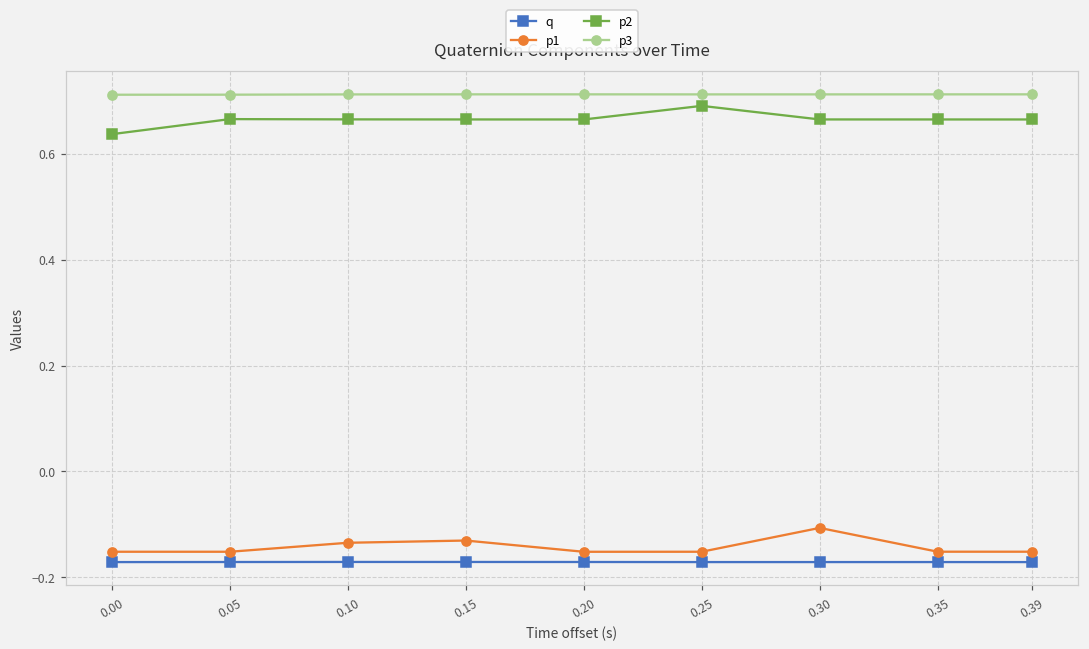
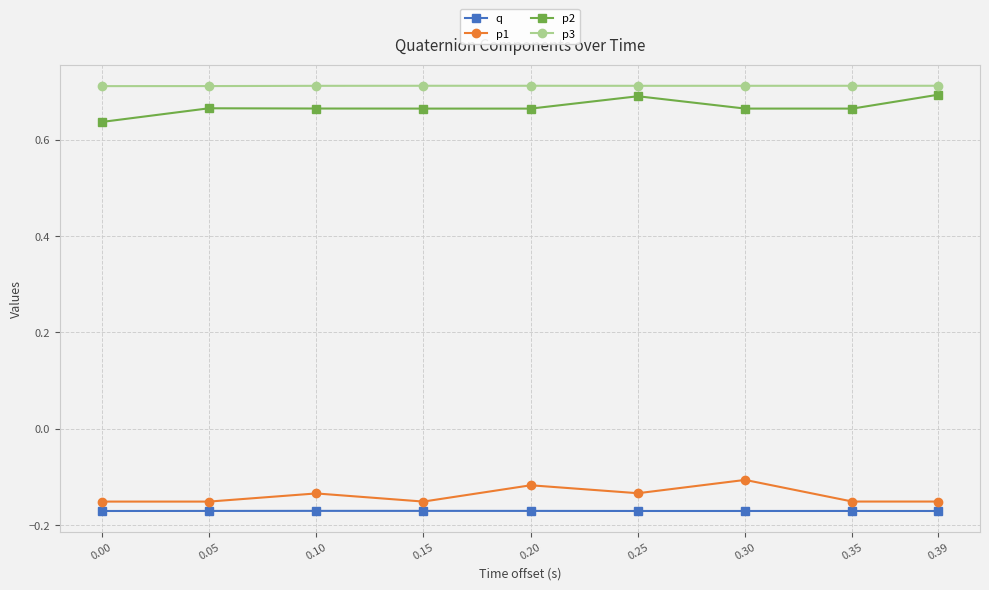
  {
    "q": {
      "0.00": -0.17,
      "0.05": -0.17,
      "0.10": -0.17,
      "0.15": -0.17,
      "0.20": -0.17,
      "0.25": -0.17,
      "0.30": -0.17,
      "0.35": -0.17,
      "0.39": -0.17
    },
    "p1": {
      "0.00": -0.15,
      "0.05": -0.15,
      "0.10": -0.13,
-     "0.15": -0.13,
-     "0.20": -0.15,
-     "0.25": -0.15,
+     "0.15": -0.15,
+     "0.20": -0.12,
+     "0.25": -0.13,
      "0.30": -0.11,
      "0.35": -0.15,
      "0.39": -0.15
    },
    "p2": {
      "0.00": 0.64,
      "0.05": 0.67,
      "0.10": 0.66,
      "0.15": 0.66,
      "0.20": 0.66,
      "0.25": 0.69,
      "0.30": 0.66,
      "0.35": 0.66,
-     "0.39": 0.66
+     "0.39": 0.69
    },
    "p3": {
      "0.00": 0.71,
      "0.05": 0.71,
      "0.10": 0.71,
      "0.15": 0.71,
      "0.20": 0.71,
      "0.25": 0.71,
      "0.30": 0.71,
      "0.35": 0.71,
      "0.39": 0.71
    }
  }
